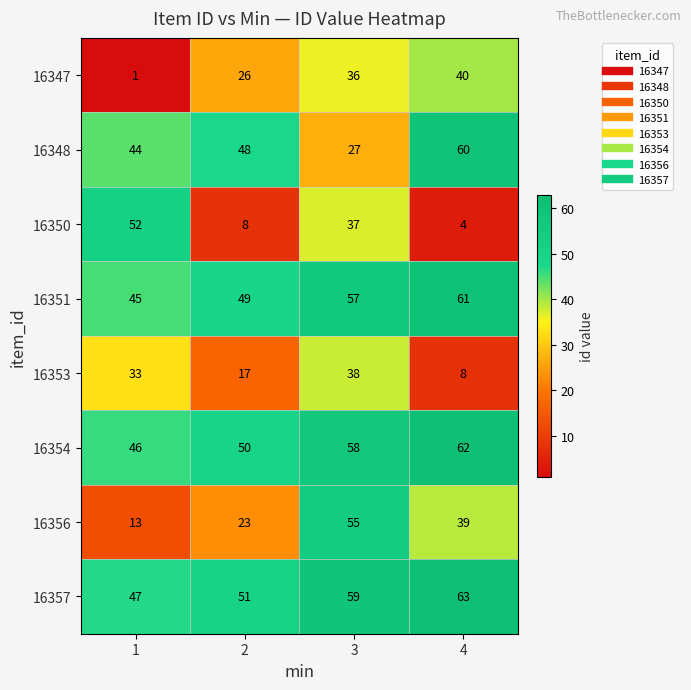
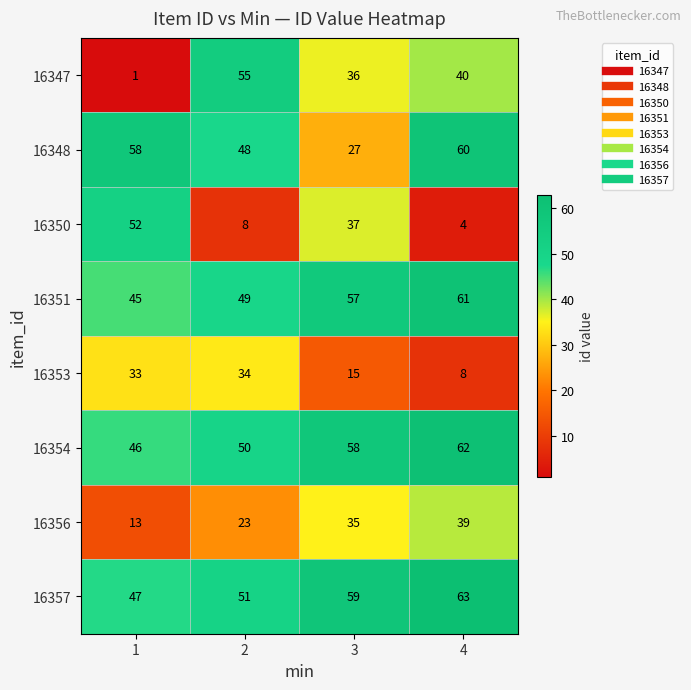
  {
    "16347": {
      "1": 1,
-     "2": 26,
+     "2": 55,
      "3": 36,
      "4": 40
    },
    "16348": {
-     "1": 44,
+     "1": 58,
      "2": 48,
      "3": 27,
      "4": 60
    },
    "16350": {
      "1": 52,
      "2": 8,
      "3": 37,
      "4": 4
    },
    "16351": {
      "1": 45,
      "2": 49,
      "3": 57,
      "4": 61
    },
    "16353": {
      "1": 33,
-     "2": 17,
-     "3": 38,
+     "2": 34,
+     "3": 15,
      "4": 8
    },
    "16354": {
      "1": 46,
      "2": 50,
      "3": 58,
      "4": 62
    },
    "16356": {
      "1": 13,
      "2": 23,
-     "3": 55,
+     "3": 35,
      "4": 39
    },
    "16357": {
      "1": 47,
      "2": 51,
      "3": 59,
      "4": 63
    }
  }
